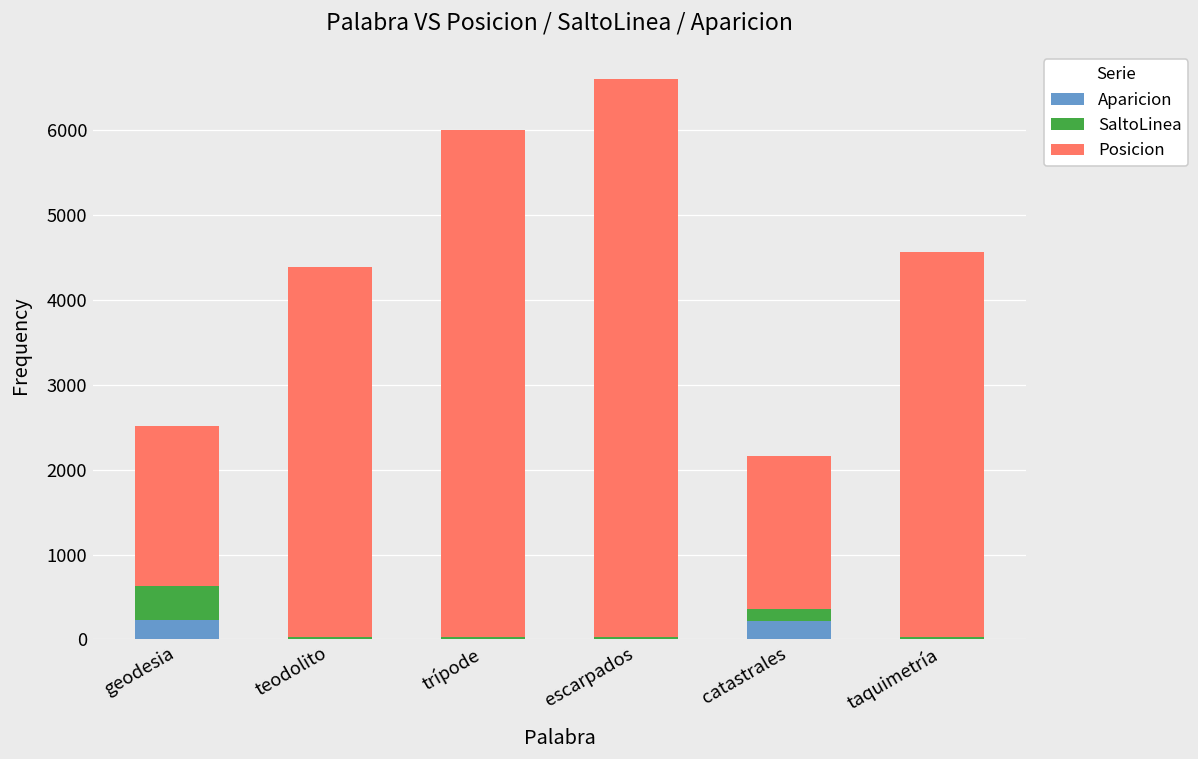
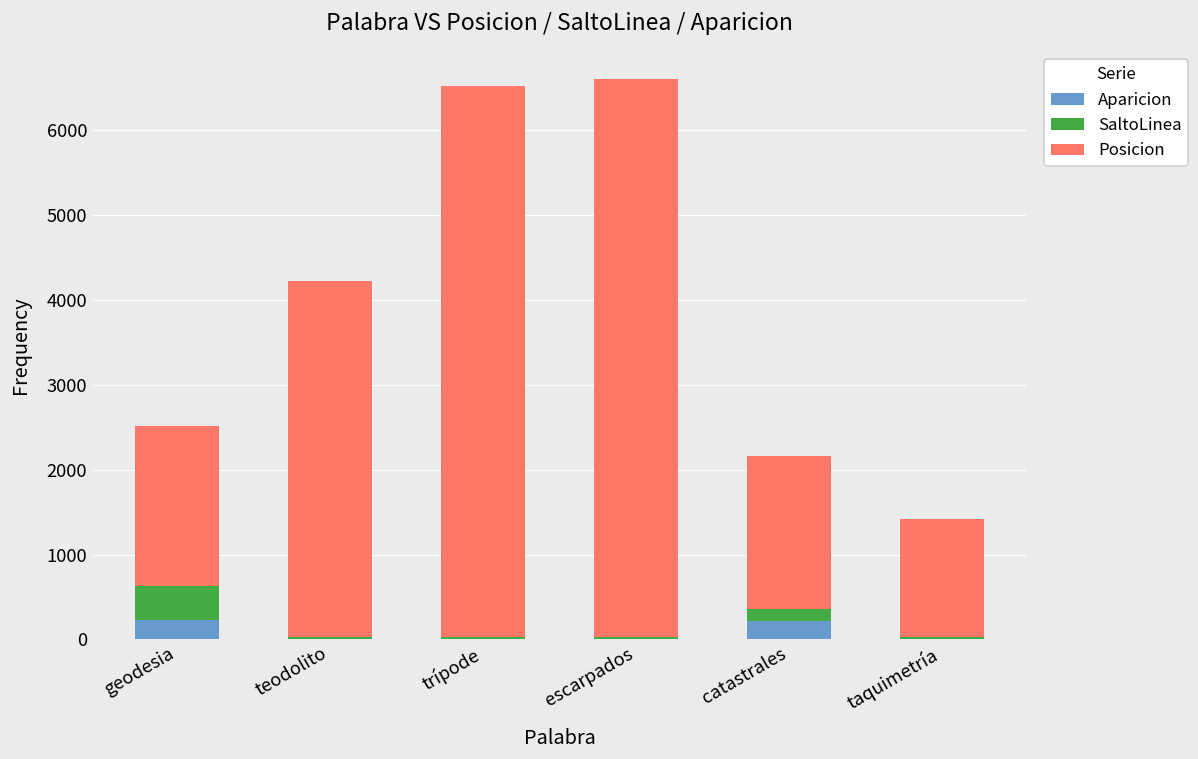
  {
    "Aparicion": {
      "geodesia": 200,
      "catastrales": 200
    },
    "SaltoLinea": {
      "geodesia": 400,
      "catastrales": 100
    },
    "Posicion": {
      "geodesia": 1900,
-     "teodolito": 4400,
-     "trípode": 6000,
+     "teodolito": 4200,
+     "trípode": 6500,
      "escarpados": 6600,
      "catastrales": 1800,
-     "taquimetría": 4500
+     "taquimetría": 1400
    }
  }
